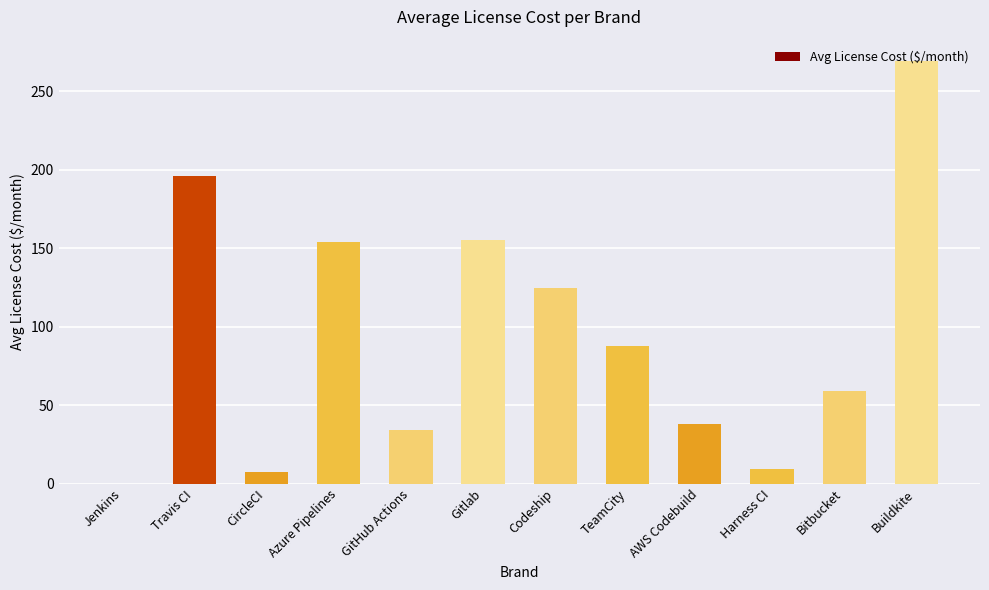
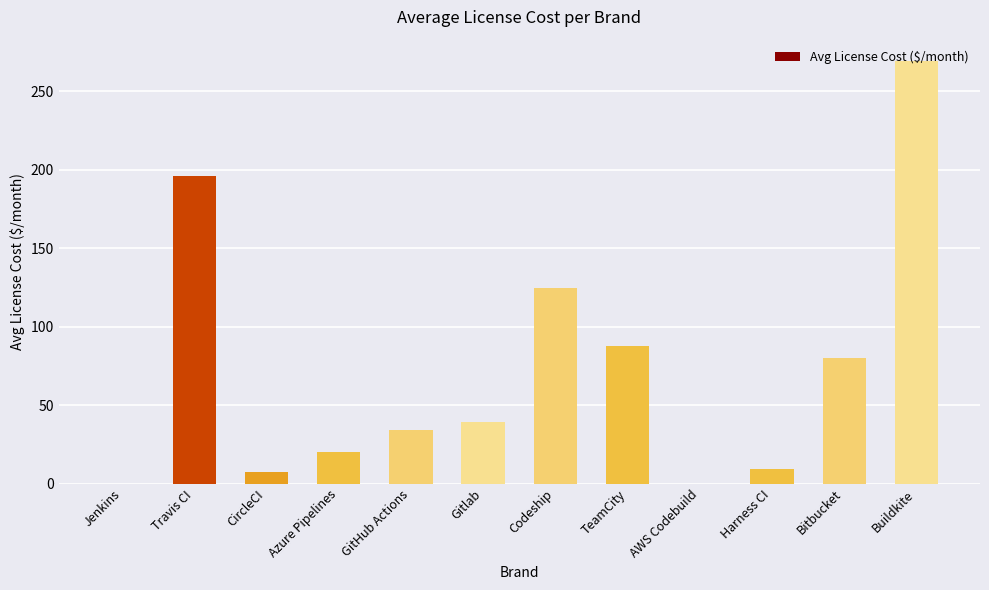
  {
    "Jenkins": 0,
    "Travis CI": 196,
    "CircleCI": 8,
-   "Azure Pipelines": 154,
+   "Azure Pipelines": 20,
    "GitHub Actions": 34,
-   "Gitlab": 155,
+   "Gitlab": 39,
    "Codeship": 124,
    "TeamCity": 88,
-   "AWS Codebuild": 38,
+   "AWS Codebuild": 0,
    "Harness CI": 9,
-   "Bitbucket": 59,
+   "Bitbucket": 80,
    "Buildkite": 270
  }
